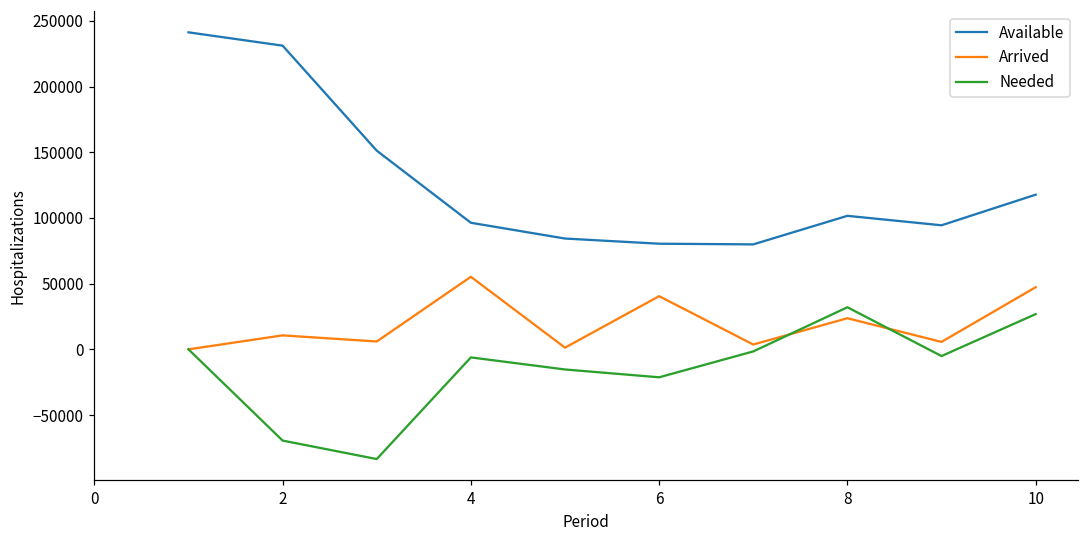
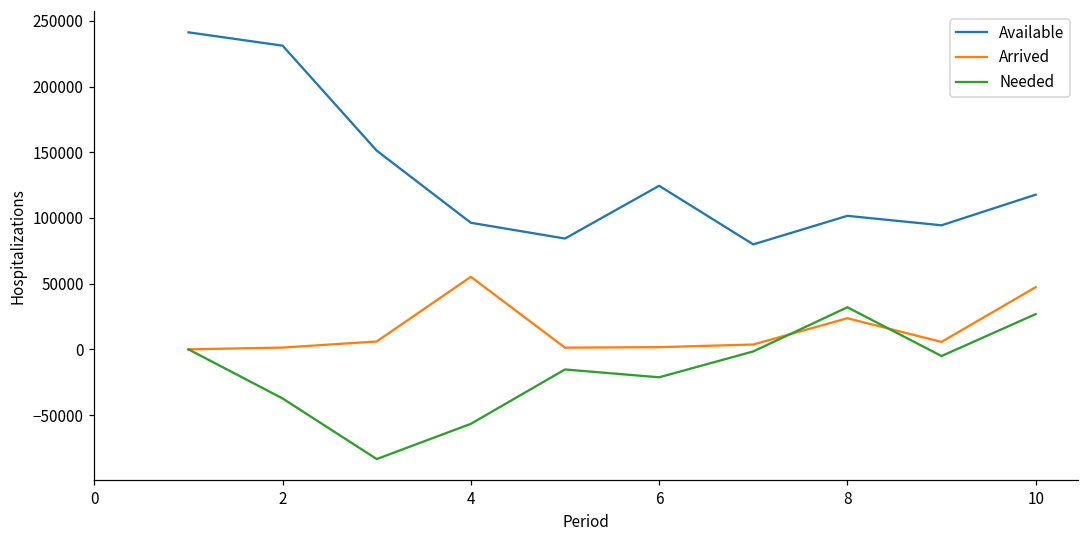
  {
    "Available": {
      "2": 231000,
      "4": 96000,
-     "6": 80000,
+     "6": 125000,
      "8": 102000,
      "10": 118000
    },
    "Arrived": {
-     "2": 11000,
+     "2": 1000,
      "4": 55000,
-     "6": 40000,
+     "6": 2000,
      "8": 24000,
      "10": 47000
    },
    "Needed": {
-     "2": -69000,
-     "4": -6000,
+     "2": -37000,
+     "4": -57000,
      "6": -21000,
      "8": 32000,
      "10": 27000
    }
  }
